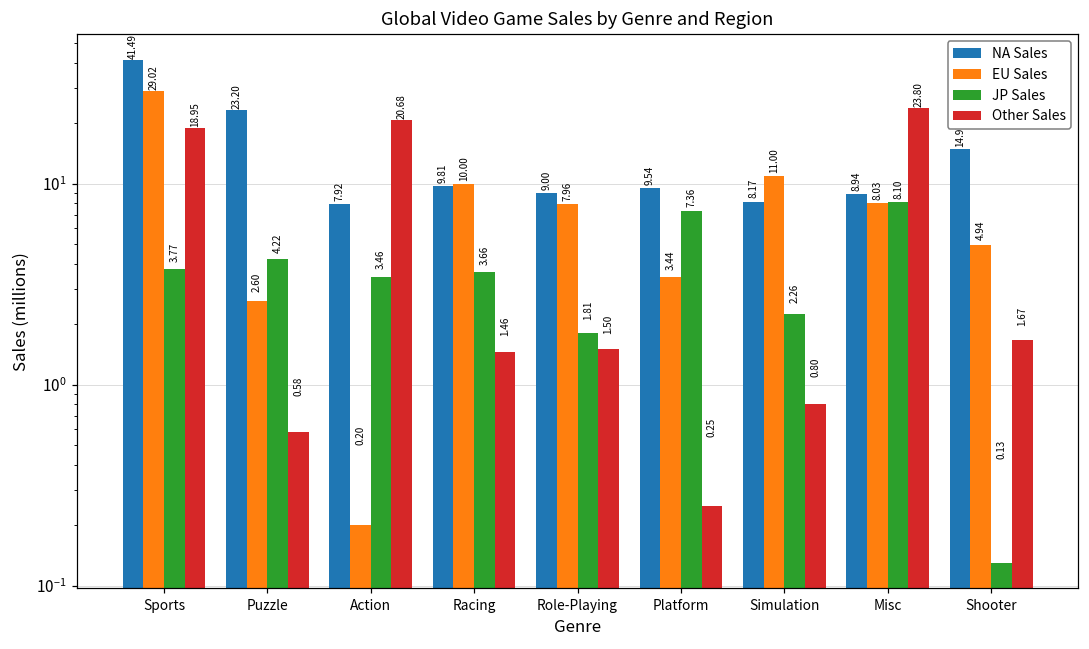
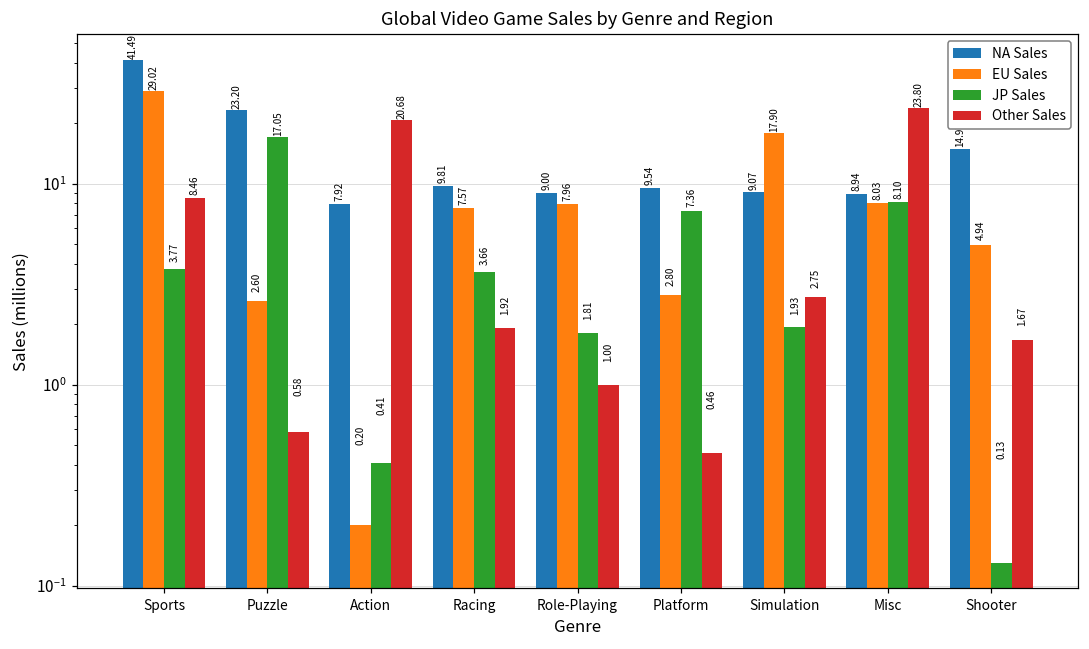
  {
    "NA Sales": {
      "Sports": 41.49,
      "Puzzle": 23.20,
      "Action": 7.92,
      "Racing": 9.81,
      "Role-Playing": 9.00,
      "Platform": 9.54,
-     "Simulation": 8.17,
+     "Simulation": 9.07,
      "Misc": 8.94
    },
    "EU Sales": {
      "Sports": 29.02,
      "Puzzle": 2.60,
-     "Racing": 10.00,
+     "Racing": 7.57,
      "Role-Playing": 7.96,
-     "Platform": 3.44,
-     "Simulation": 11.00,
+     "Platform": 2.80,
+     "Simulation": 17.90,
      "Misc": 8.03,
      "Shooter": 4.94
    },
    "JP Sales": {
      "Sports": 3.77,
-     "Puzzle": 4.22,
-     "Action": 3.46,
+     "Puzzle": 17.05,
+     "Action": 0.41,
      "Racing": 3.66,
      "Role-Playing": 1.81,
      "Platform": 7.36,
-     "Simulation": 2.26,
+     "Simulation": 1.93,
      "Misc": 8.10
    },
    "Other Sales": {
-     "Sports": 18.95,
+     "Sports": 8.46,
      "Action": 20.68,
-     "Racing": 1.46,
-     "Role-Playing": 1.50,
-     "Platform": 0.25,
-     "Simulation": 0.80,
+     "Racing": 1.92,
+     "Role-Playing": 1.00,
+     "Platform": 0.46,
+     "Simulation": 2.75,
      "Misc": 23.80,
      "Shooter": 1.67
    }
  }
